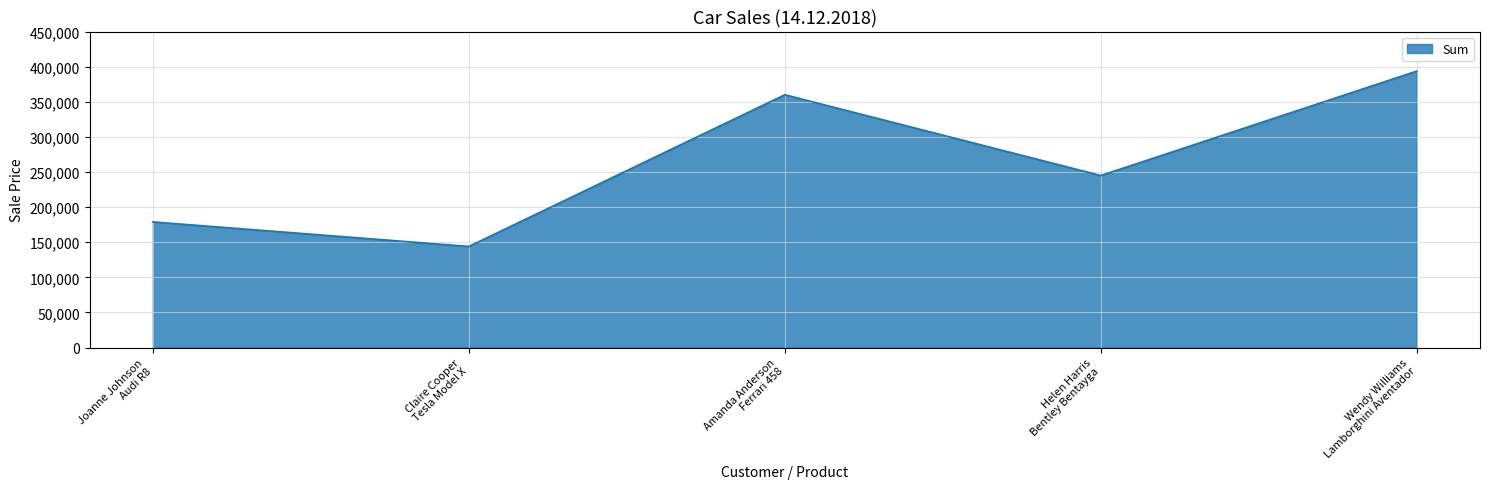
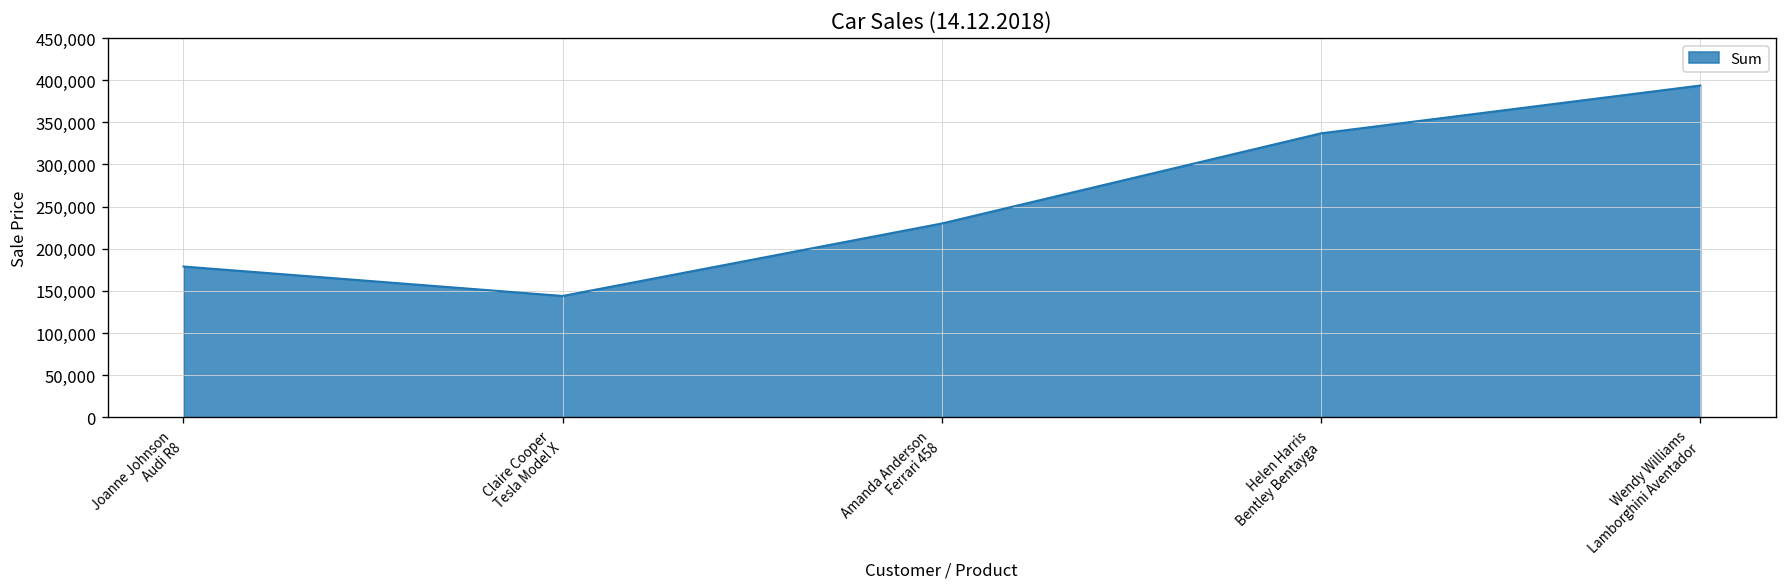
  {
    "Joanne Johnson Audi R8": "180,000",
    "Claire Cooper Tesla Model X": "140,000",
-   "Amanda Anderson Ferrari 458": "360,000",
-   "Helen Harris Bentley Bentayga": "250,000",
+   "Amanda Anderson Ferrari 458": "230,000",
+   "Helen Harris Bentley Bentayga": "340,000",
    "Wendy Williams Lamborghini Aventador": "390,000"
  }
